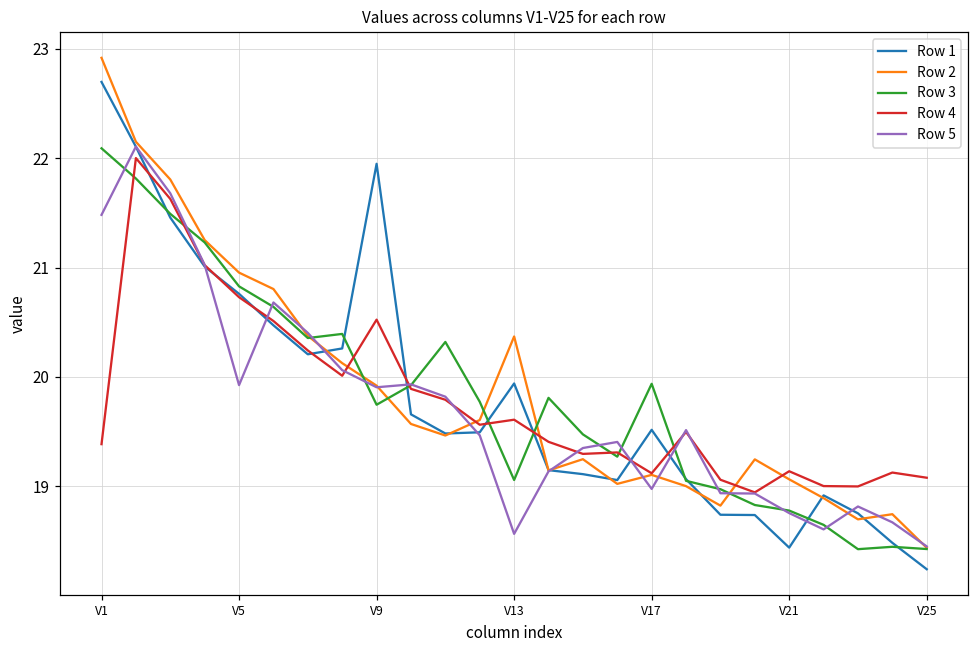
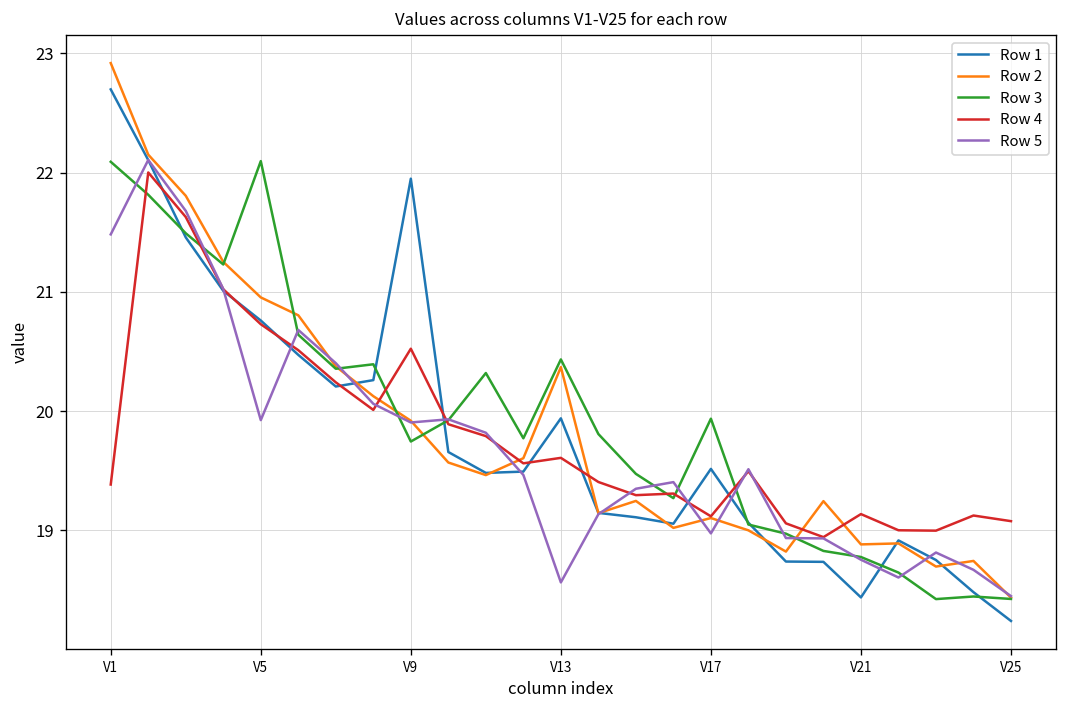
  {
    "Row 1": {
      "V1": 22.7,
      "V5": 20.8,
      "V9": 21.9,
      "V13": 19.9,
      "V17": 19.5,
      "V21": 18.4,
      "V25": 18.2
    },
    "Row 2": {
      "V1": 22.9,
      "V5": 21.0,
      "V13": 20.4,
-     "V21": 19.1
+     "V21": 18.9
    },
    "Row 3": {
      "V1": 22.1,
-     "V5": 20.8,
+     "V5": 22.1,
      "V9": 19.7,
-     "V13": 19.1,
+     "V13": 20.4,
      "V17": 19.9
    },
    "Row 4": {
      "V1": 19.4,
      "V5": 20.7,
      "V9": 20.5,
      "V13": 19.6,
      "V21": 19.1,
      "V25": 19.1
    },
    "Row 5": {
      "V1": 21.5,
      "V5": 19.9,
      "V13": 18.6,
      "V17": 19.0
    }
  }
